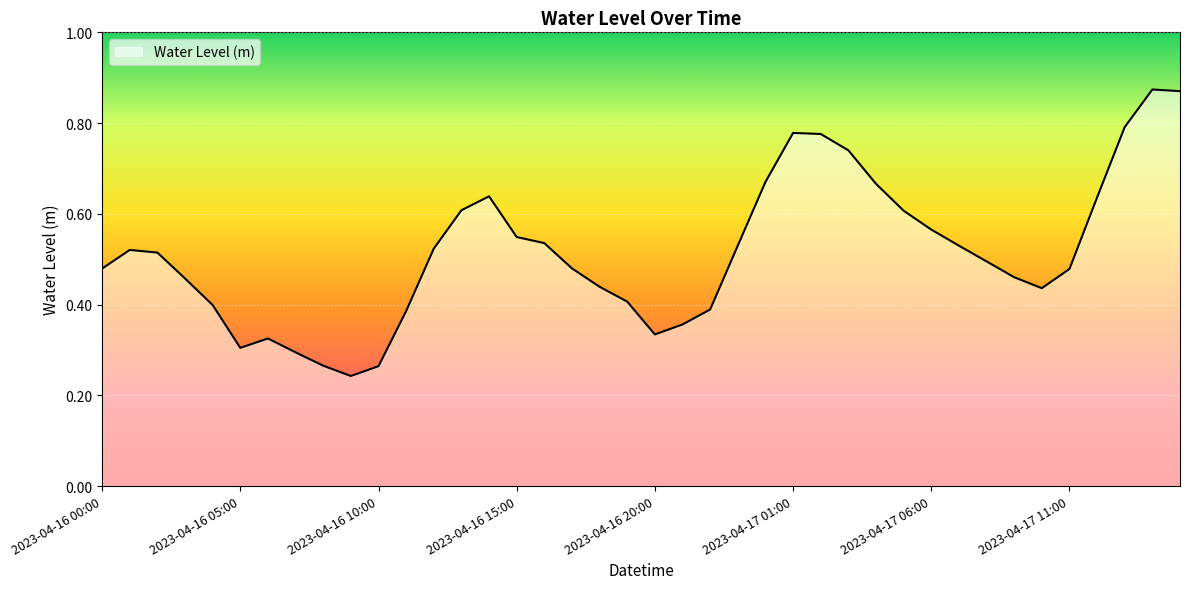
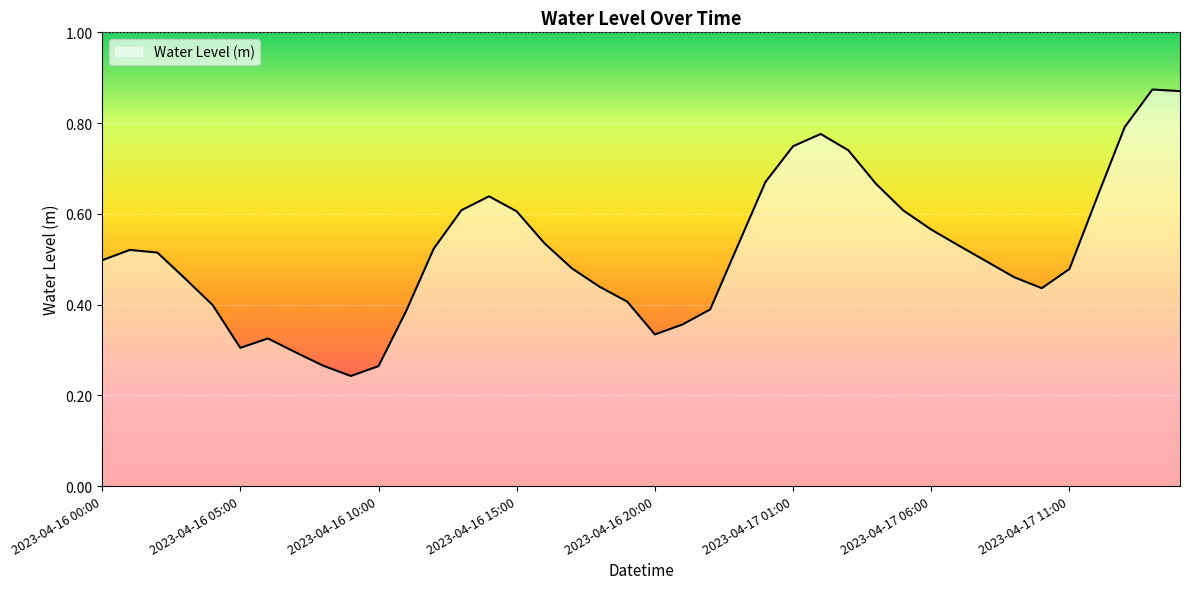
  {
-   "2023-04-16 00:00": 0.48,
+   "2023-04-16 00:00": 0.50,
    "2023-04-16 05:00": 0.30,
    "2023-04-16 10:00": 0.26,
-   "2023-04-16 15:00": 0.55,
+   "2023-04-16 15:00": 0.61,
    "2023-04-16 20:00": 0.33,
-   "2023-04-17 01:00": 0.78,
+   "2023-04-17 01:00": 0.75,
    "2023-04-17 06:00": 0.57,
    "2023-04-17 11:00": 0.48
  }
